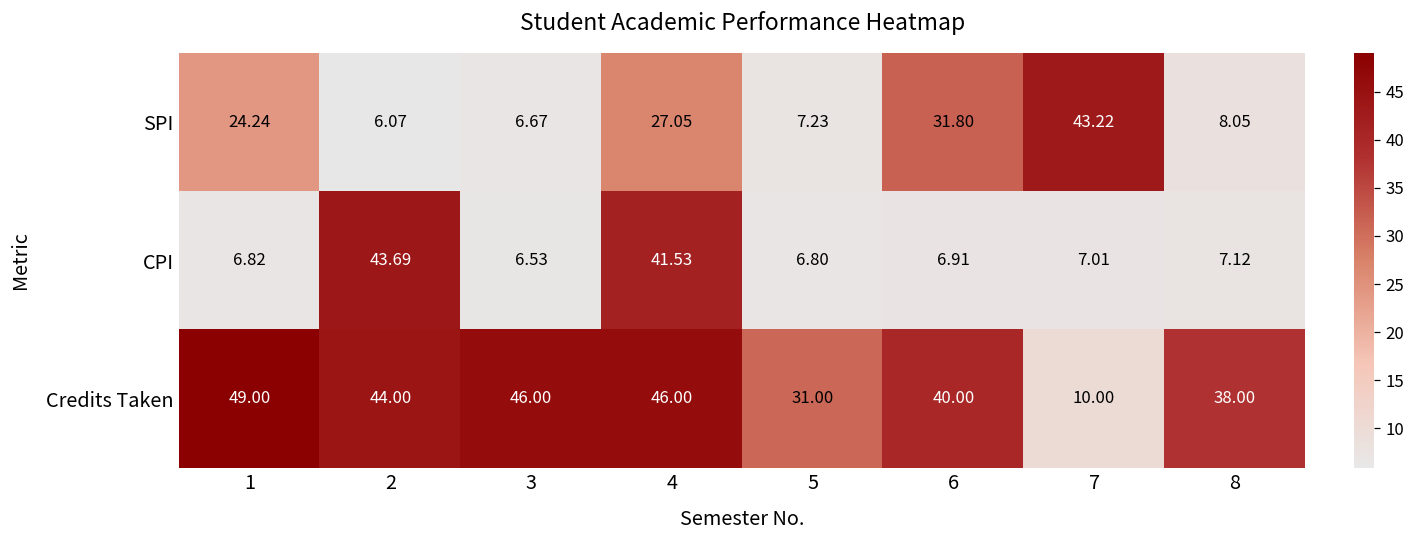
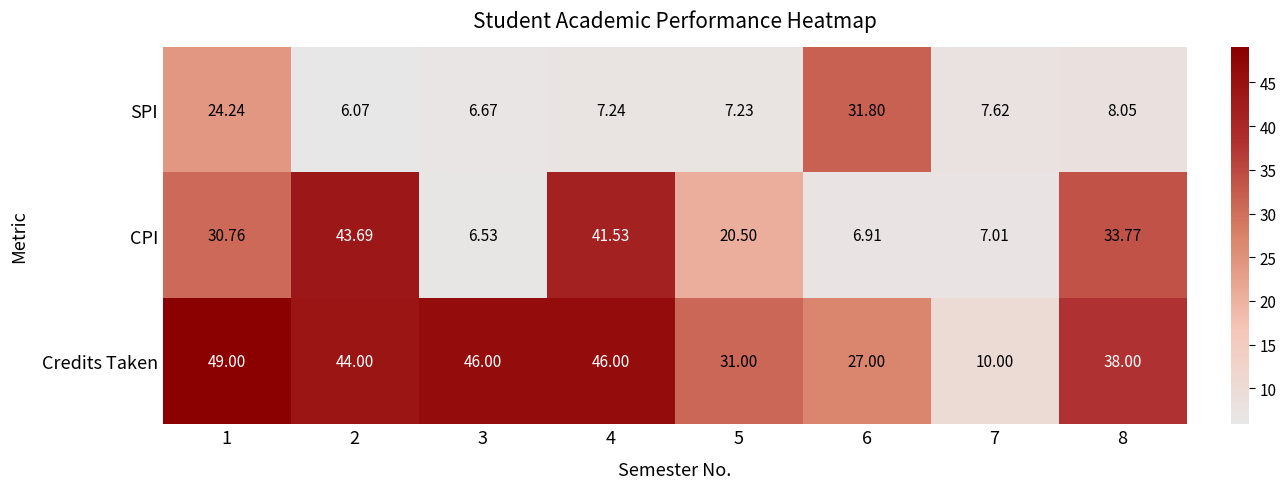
  {
    "SPI": {
      "1": 24.24,
      "2": 6.07,
      "3": 6.67,
-     "4": 27.05,
+     "4": 7.24,
      "5": 7.23,
      "6": 31.80,
-     "7": 43.22,
+     "7": 7.62,
      "8": 8.05
    },
    "CPI": {
-     "1": 6.82,
+     "1": 30.76,
      "2": 43.69,
      "3": 6.53,
      "4": 41.53,
-     "5": 6.80,
+     "5": 20.50,
      "6": 6.91,
      "7": 7.01,
-     "8": 7.12
+     "8": 33.77
    },
    "Credits Taken": {
      "1": 49.00,
      "2": 44.00,
      "3": 46.00,
      "4": 46.00,
      "5": 31.00,
-     "6": 40.00,
+     "6": 27.00,
      "7": 10.00,
      "8": 38.00
    }
  }
